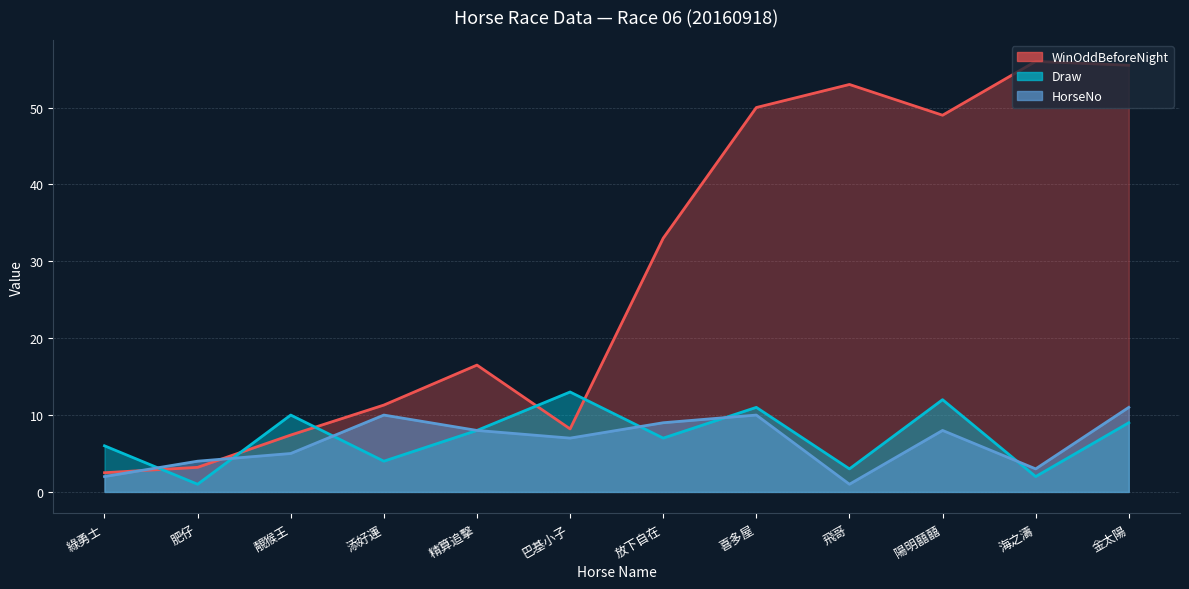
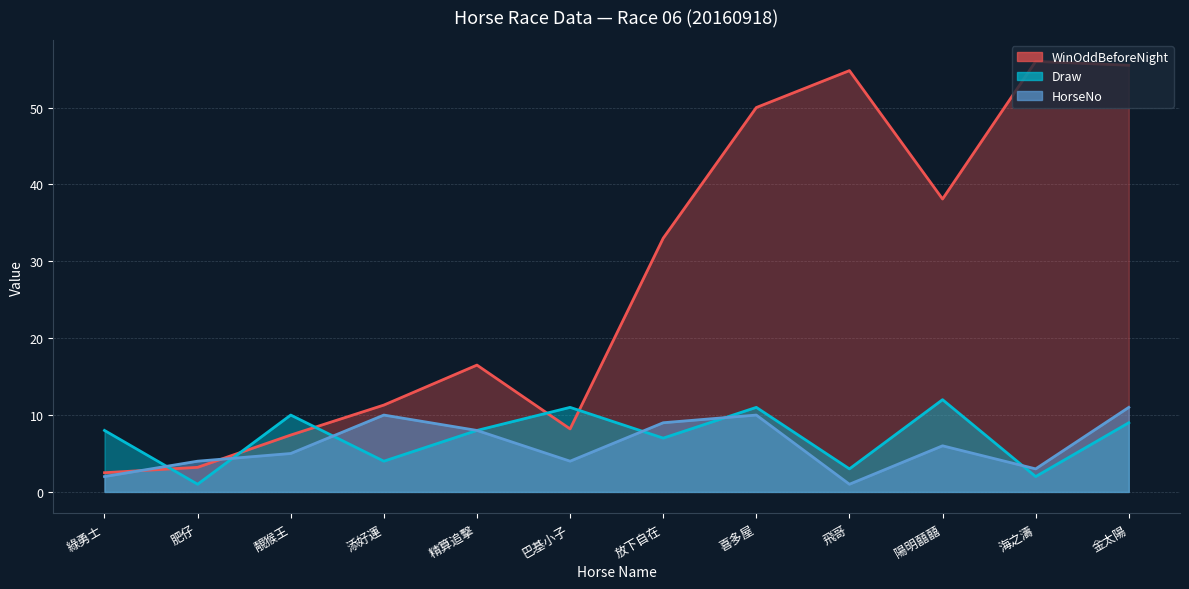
  {
    "WinOddBeforeNight": {
      "綠勇士": 3,
      "肥仔": 3,
      "靚猴王": 7,
      "添好運": 11,
      "精算追擊": 17,
      "巴基小子": 8,
      "放下自在": 33,
      "喜多屋": 50,
-     "飛哥": 53,
-     "陽明囍囍": 49
+     "飛哥": 55,
+     "陽明囍囍": 38
    },
    "Draw": {
-     "綠勇士": 6,
+     "綠勇士": 8,
      "肥仔": 1,
      "靚猴王": 10,
      "添好運": 4,
-     "巴基小子": 13,
+     "巴基小子": 11,
      "放下自在": 7,
      "喜多屋": 11,
      "飛哥": 3,
      "陽明囍囍": 12,
      "海之濤": 2,
      "金太陽": 9
    },
    "HorseNo": {
      "綠勇士": 2,
      "肥仔": 4,
      "靚猴王": 5,
      "添好運": 10,
-     "巴基小子": 7,
+     "巴基小子": 4,
      "放下自在": 9,
      "喜多屋": 10,
      "飛哥": 1,
-     "陽明囍囍": 8,
+     "陽明囍囍": 6,
      "海之濤": 3,
      "金太陽": 11
    }
  }
